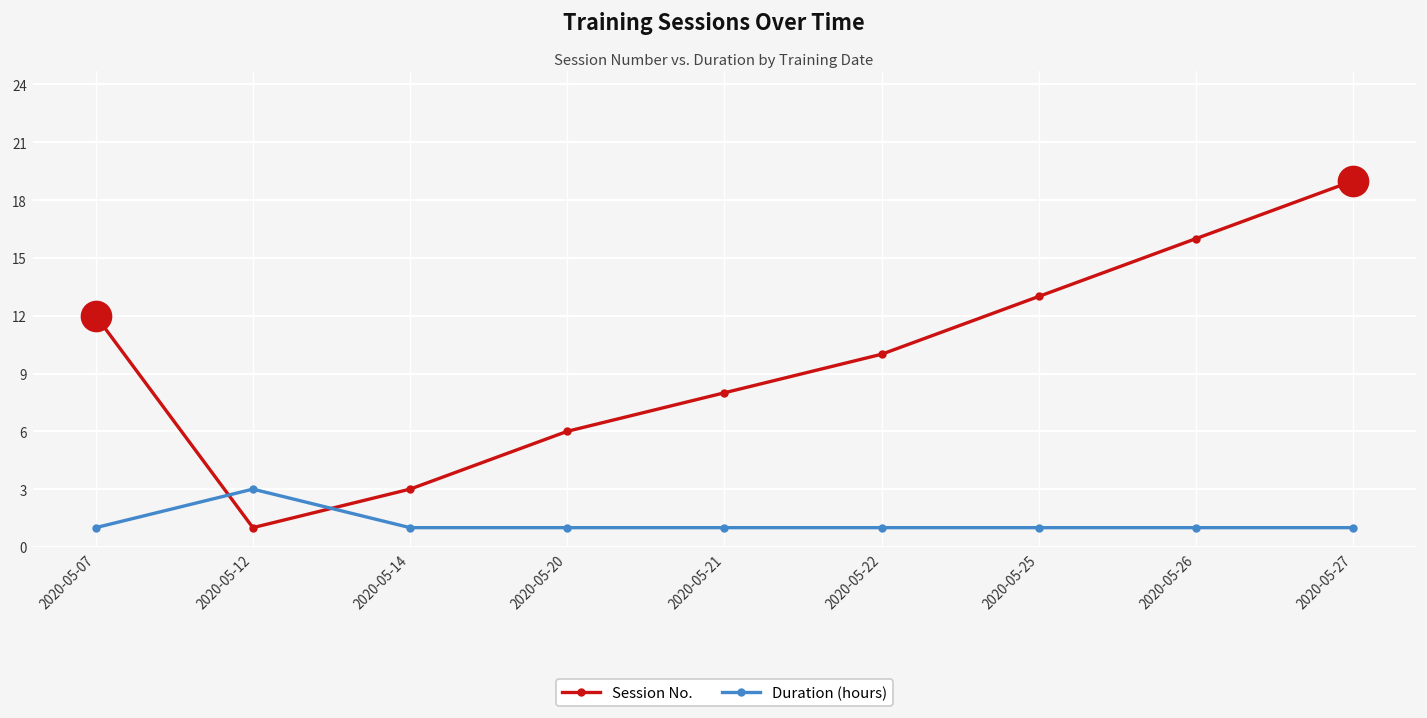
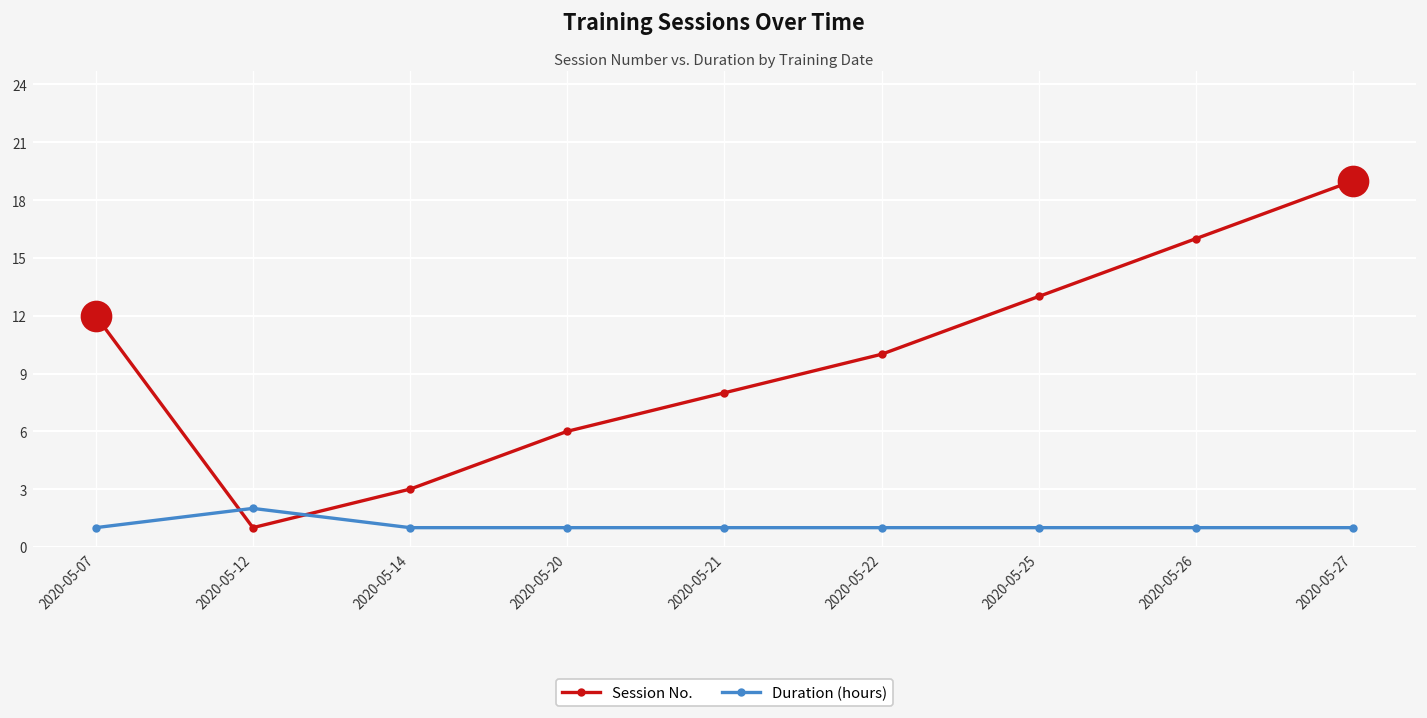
  {
    "Duration (hours)": {
      "2020-05-07": 1,
-     "2020-05-12": 3,
+     "2020-05-12": 2,
      "2020-05-14": 1,
      "2020-05-20": 1,
      "2020-05-21": 1,
      "2020-05-22": 1,
      "2020-05-25": 1,
      "2020-05-26": 1,
      "2020-05-27": 1
    }
  }
